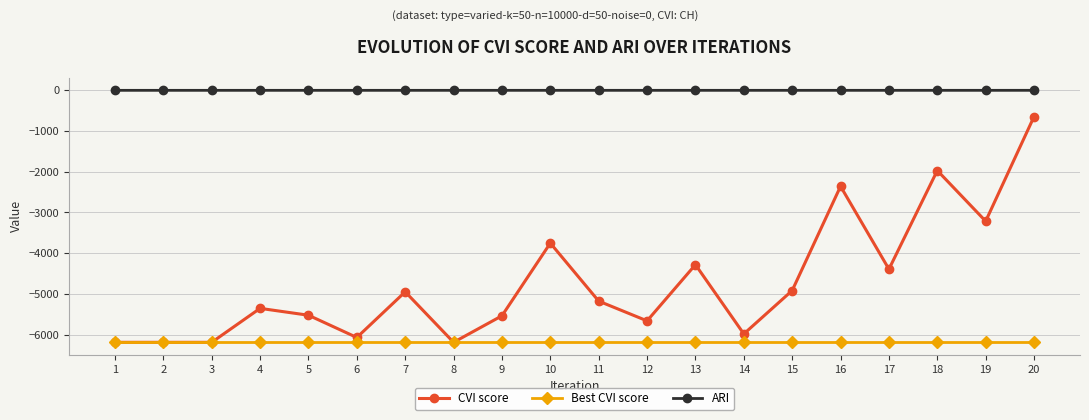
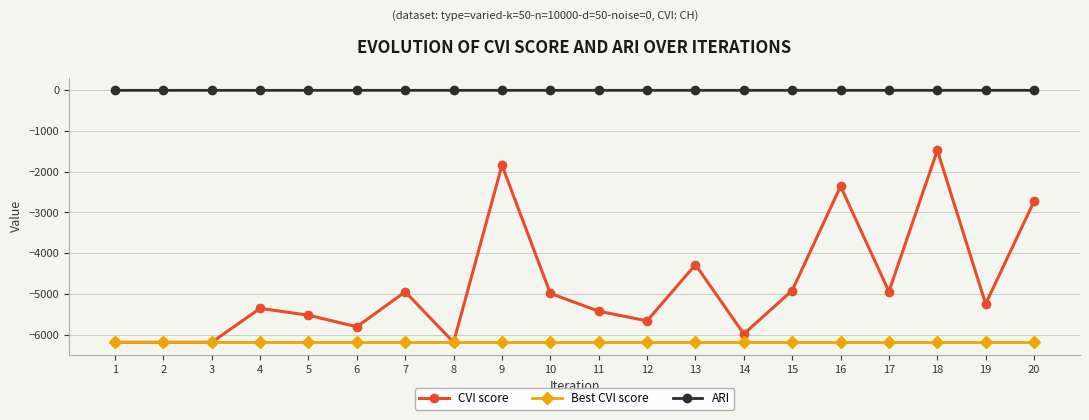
  {
    "CVI score": {
      "4": -5400,
      "5": -5500,
-     "6": -6100,
+     "6": -5800,
      "7": -5000,
-     "9": -5500,
-     "10": -3800,
-     "11": -5200,
+     "9": -1800,
+     "10": -5000,
+     "11": -5400,
      "12": -5700,
      "13": -4300,
      "14": -6000,
      "15": -4900,
      "16": -2400,
-     "17": -4400,
-     "18": -2000,
-     "19": -3200,
-     "20": -600
+     "17": -4900,
+     "18": -1500,
+     "19": -5200,
+     "20": -2700
    },
    "Best CVI score": {
      "4": -6200,
      "5": -6200,
      "6": -6200,
      "7": -6200,
      "9": -6200,
      "10": -6200,
      "11": -6200,
      "12": -6200,
      "13": -6200,
      "14": -6200,
      "15": -6200,
      "16": -6200,
      "17": -6200,
      "18": -6200,
      "19": -6200,
      "20": -6200
    },
    "ARI": {
      "1": 0,
      "2": 0,
      "3": 0,
      "4": 0,
      "5": 0,
      "6": 0,
      "7": 0,
      "8": 0,
      "9": 0,
      "10": 0,
      "11": 0,
      "12": 0,
      "13": 0,
      "14": 0,
      "15": 0,
      "16": 0,
      "17": 0,
      "18": 0,
      "19": 0,
      "20": 0
    }
  }
